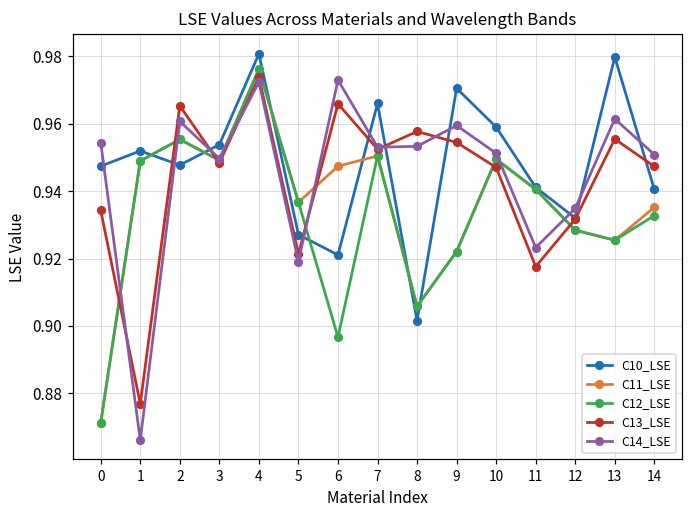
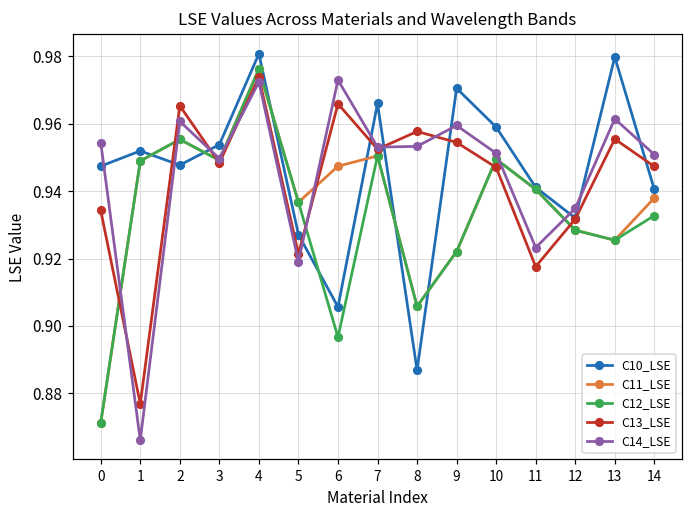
  {
    "C10_LSE": {
      "0": 0.947,
      "1": 0.952,
      "2": 0.948,
      "3": 0.954,
      "4": 0.981,
      "5": 0.927,
-     "6": 0.921,
+     "6": 0.906,
      "7": 0.966,
-     "8": 0.902,
+     "8": 0.887,
      "9": 0.970,
      "10": 0.959,
      "13": 0.980,
      "14": 0.941
    },
    "C11_LSE": {
      "6": 0.947,
-     "14": 0.935
+     "14": 0.938
    },
    "C12_LSE": {
      "6": 0.897,
      "14": 0.933
    },
    "C13_LSE": {
      "0": 0.934,
      "1": 0.877,
      "2": 0.965,
      "4": 0.974,
      "5": 0.921,
      "6": 0.966,
      "8": 0.958,
      "9": 0.954,
      "10": 0.947,
      "11": 0.918,
      "13": 0.955,
      "14": 0.947
    },
    "C14_LSE": {
      "0": 0.954,
      "1": 0.866,
      "2": 0.961,
      "4": 0.972,
      "5": 0.919,
      "6": 0.973,
      "8": 0.953,
      "9": 0.959,
      "10": 0.951,
      "11": 0.923,
      "12": 0.935,
      "13": 0.961,
      "14": 0.951
    }
  }
